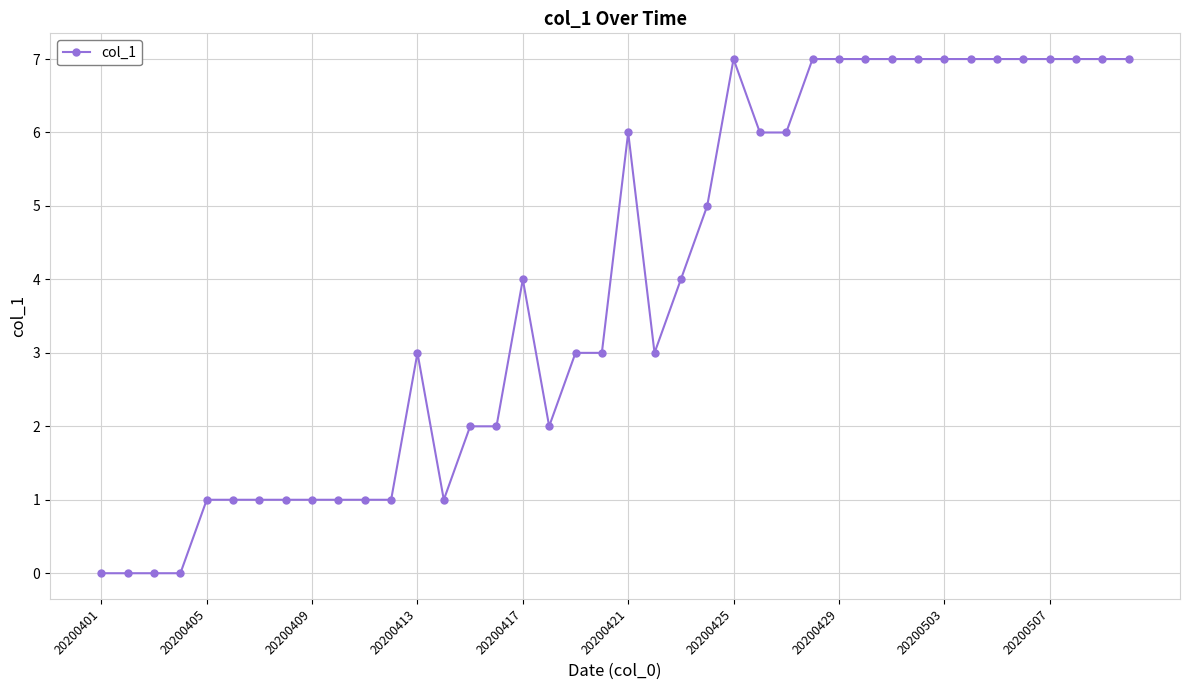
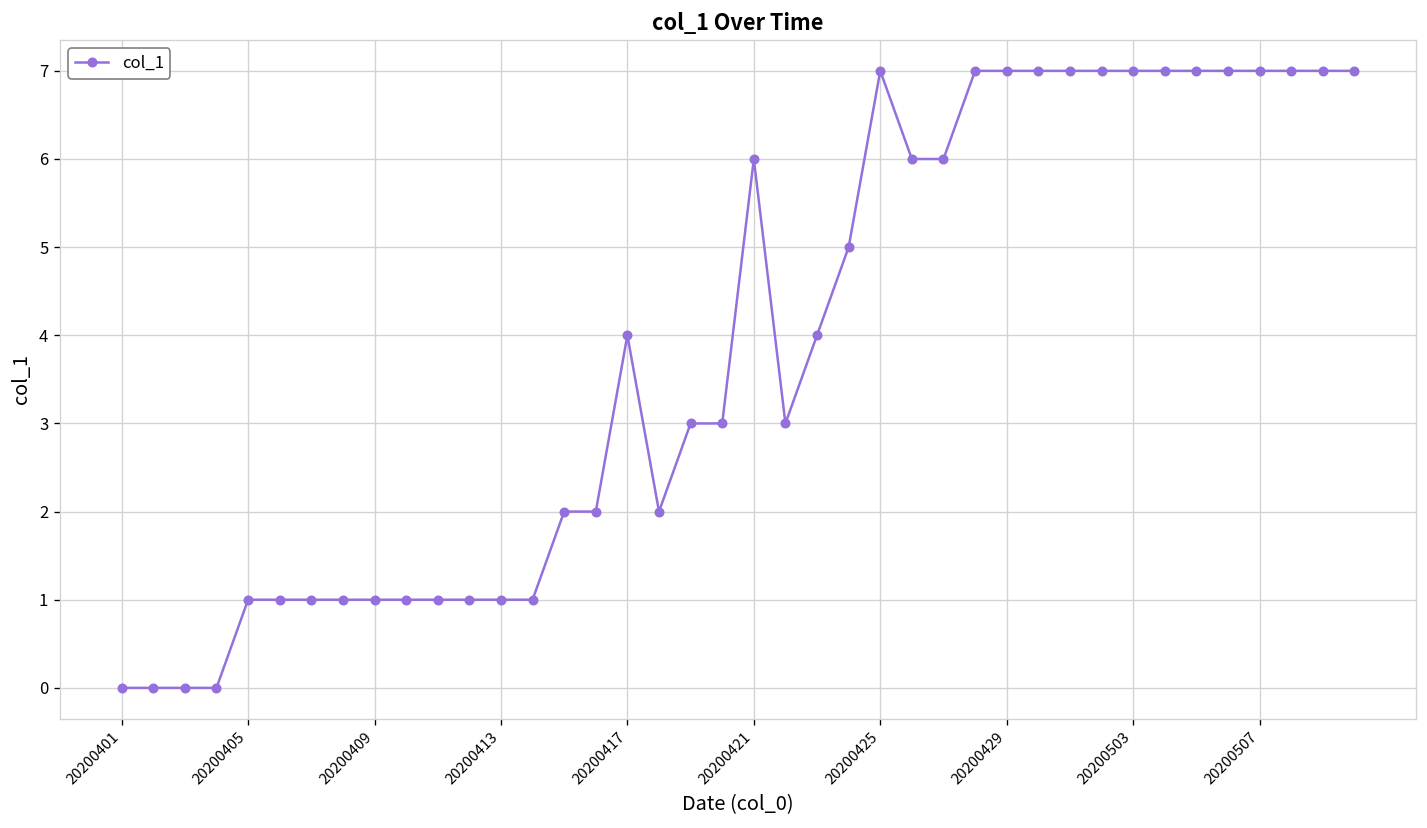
  {
    "20200401": 0,
    "20200405": 1,
    "20200409": 1,
-   "20200413": 3,
+   "20200413": 1,
    "20200417": 4,
    "20200421": 6,
    "20200425": 7,
    "20200429": 7,
    "20200503": 7,
    "20200507": 7
  }
